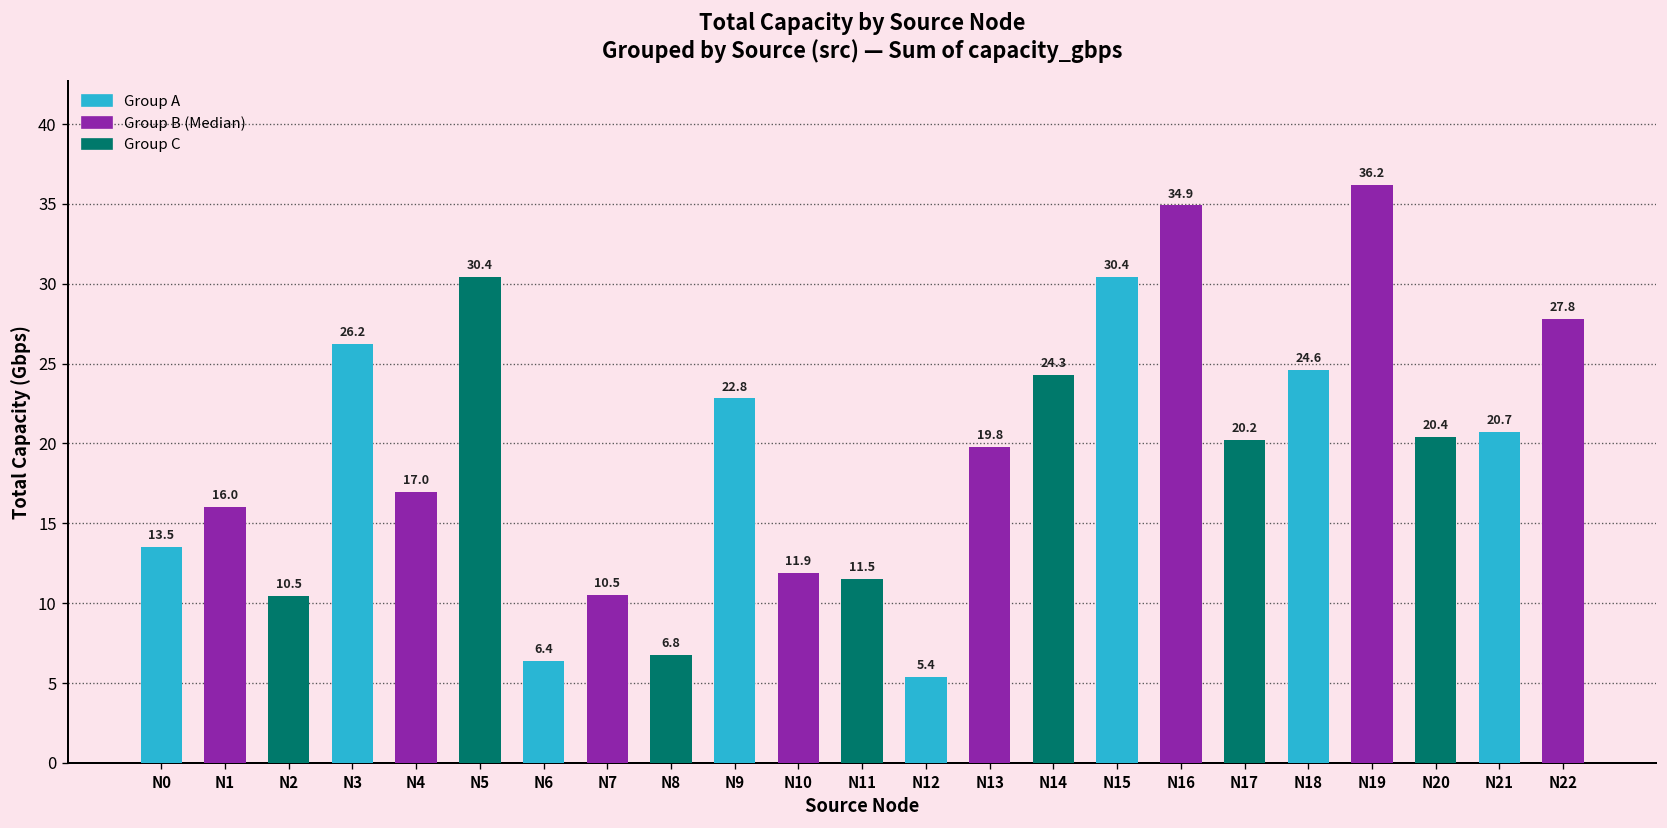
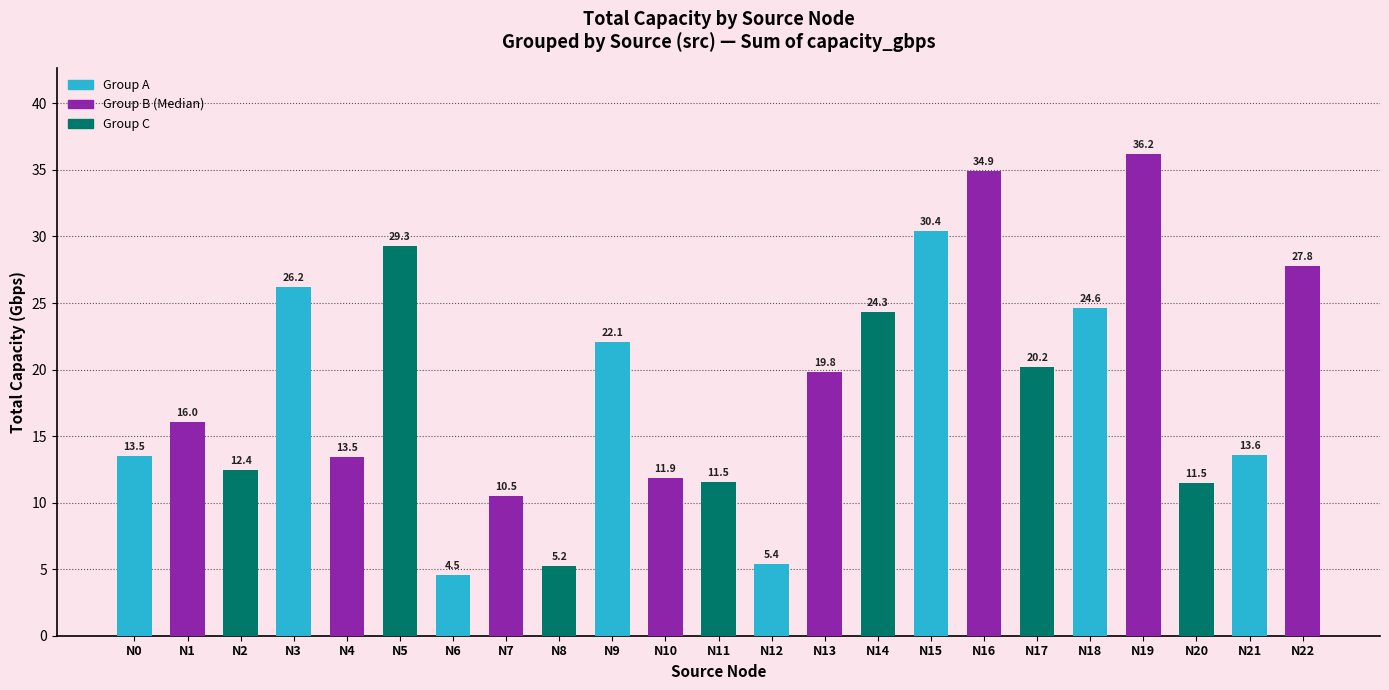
  {
    "N0": 13.5,
    "N1": 16.0,
-   "N2": 10.5,
+   "N2": 12.4,
    "N3": 26.2,
-   "N4": 17.0,
-   "N5": 30.4,
-   "N6": 6.4,
+   "N4": 13.5,
+   "N5": 29.3,
+   "N6": 4.5,
    "N7": 10.5,
-   "N8": 6.8,
-   "N9": 22.8,
+   "N8": 5.2,
+   "N9": 22.1,
    "N10": 11.9,
    "N11": 11.5,
    "N12": 5.4,
    "N13": 19.8,
    "N14": 24.3,
    "N15": 30.4,
    "N16": 34.9,
    "N17": 20.2,
    "N18": 24.6,
    "N19": 36.2,
-   "N20": 20.4,
-   "N21": 20.7,
+   "N20": 11.5,
+   "N21": 13.6,
    "N22": 27.8
  }
